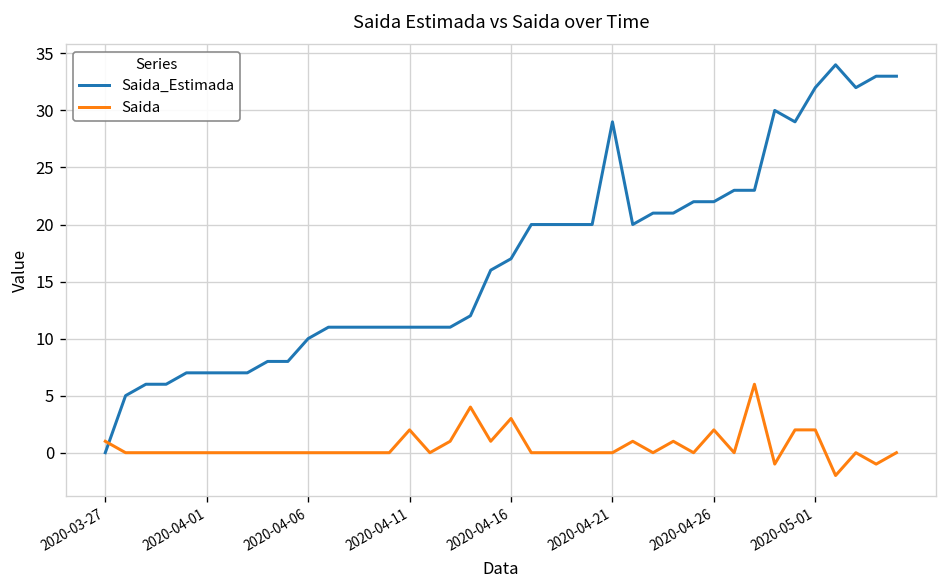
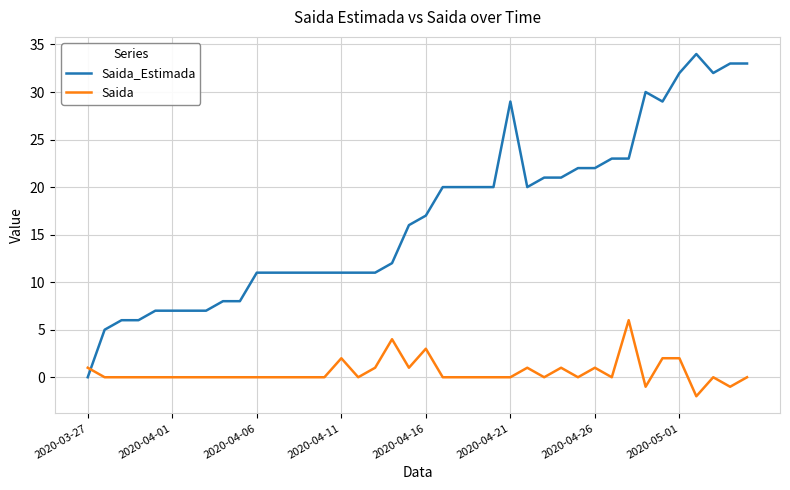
  {
    "Saida_Estimada": {
      "2020-03-27": 0,
      "2020-04-01": 7,
-     "2020-04-06": 10,
+     "2020-04-06": 11,
      "2020-04-11": 11,
      "2020-04-16": 17,
      "2020-04-21": 29,
      "2020-04-26": 22,
      "2020-05-01": 32
    },
    "Saida": {
      "2020-03-27": 1,
      "2020-04-01": 0,
      "2020-04-06": 0,
      "2020-04-11": 2,
      "2020-04-16": 3,
      "2020-04-21": 0,
-     "2020-04-26": 2,
+     "2020-04-26": 1,
      "2020-05-01": 2
    }
  }
